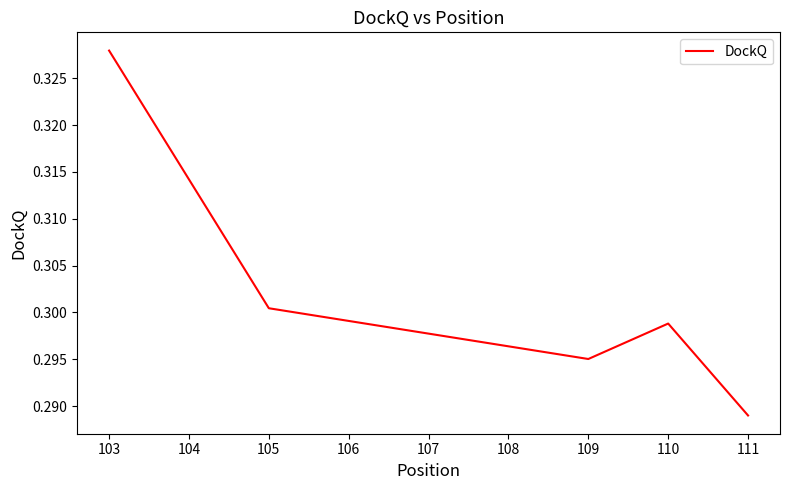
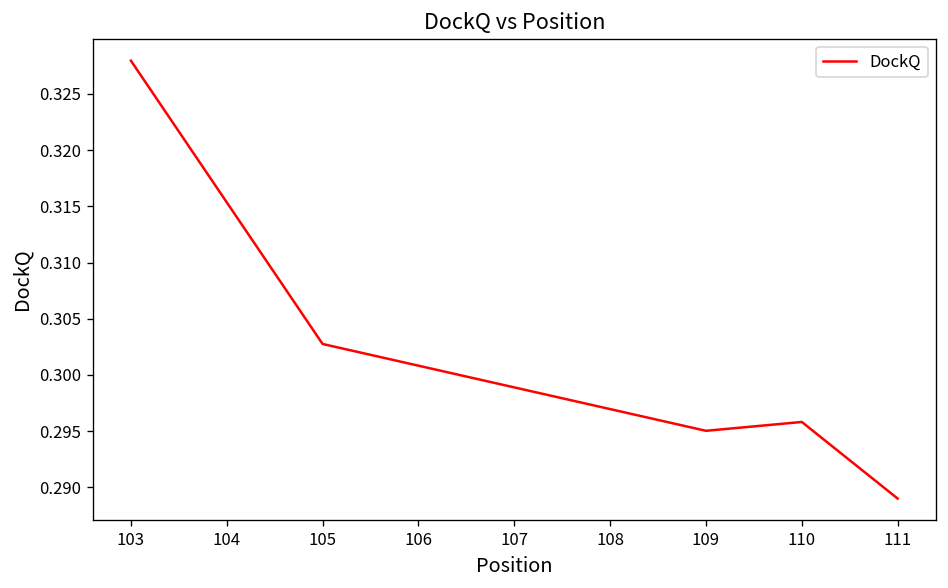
  {
    "103": 0.328,
-   "105": 0.300,
+   "105": 0.303,
    "109": 0.295,
-   "110": 0.299,
+   "110": 0.296,
    "111": 0.289
  }
